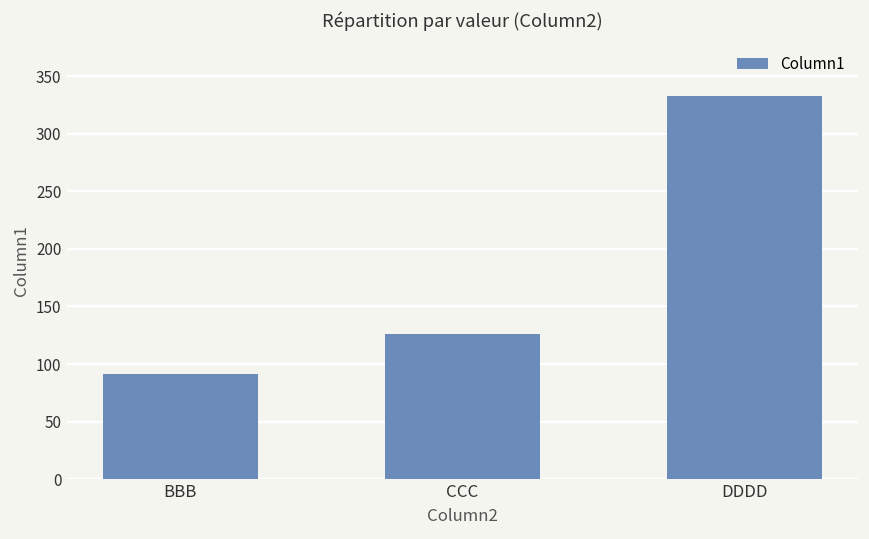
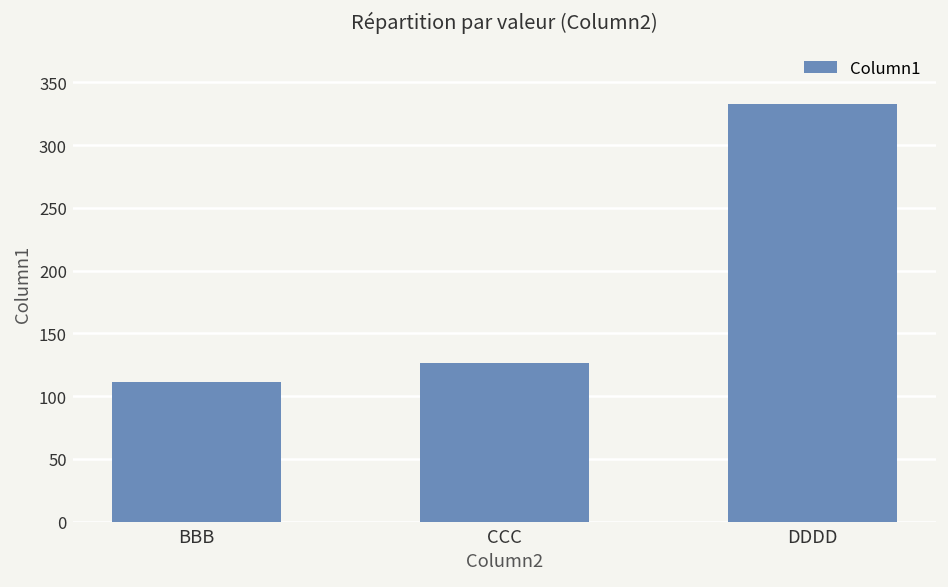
  {
-   "BBB": 91,
+   "BBB": 111,
    "CCC": 126,
    "DDDD": 333
  }
